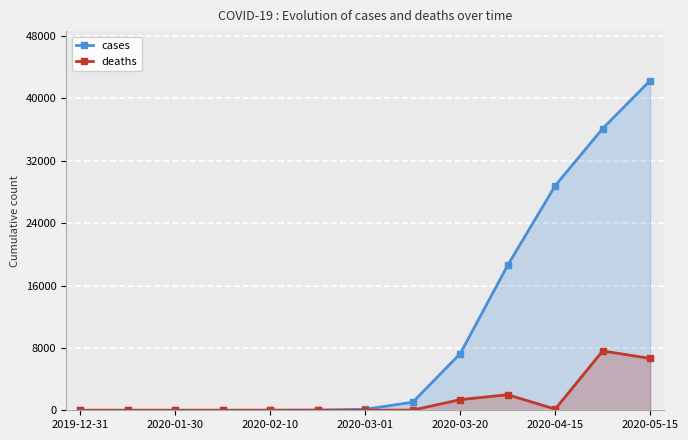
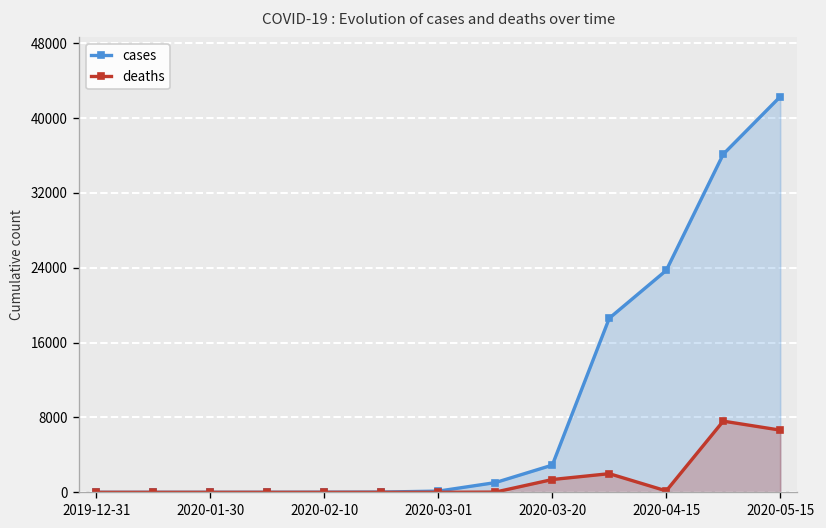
  {
    "cases": {
-     "2020-03-20": 7000,
-     "2020-04-15": 29000,
+     "2020-03-20": 3000,
+     "2020-04-15": 24000,
      "2020-05-15": 42000
    },
    "deaths": {
      "2020-03-20": 1000,
      "2020-04-15": 0,
      "2020-05-15": 7000
    }
  }
